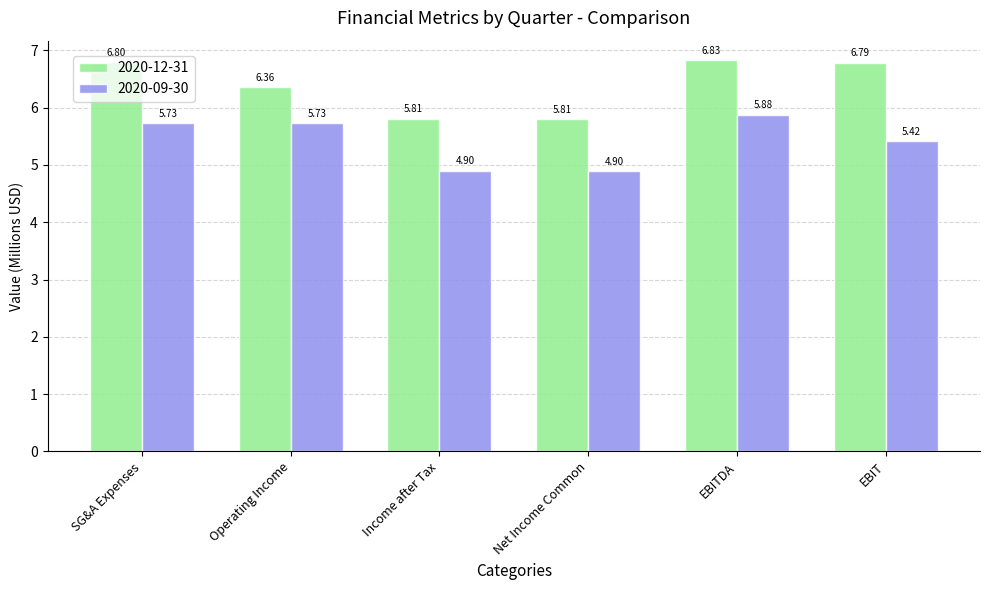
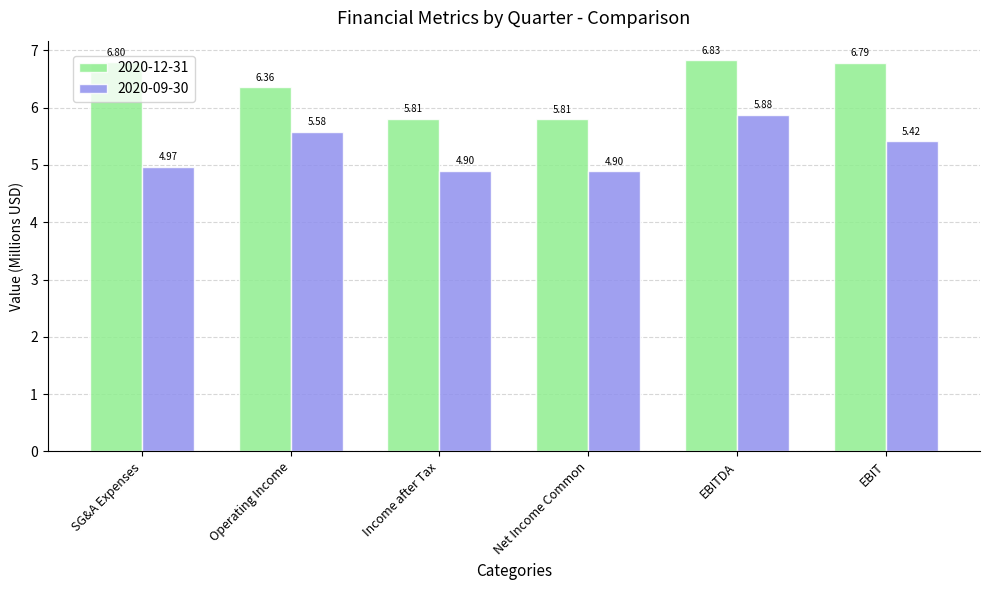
  {
    "2020-12-31": {
      "Operating Income": 6.36,
      "Income after Tax": 5.81,
      "Net Income Common": 5.81,
      "EBITDA": 6.83,
      "EBIT": 6.79
    },
    "2020-09-30": {
-     "SG&A Expenses": 5.73,
-     "Operating Income": 5.73,
+     "SG&A Expenses": 4.97,
+     "Operating Income": 5.58,
      "Income after Tax": 4.90,
      "Net Income Common": 4.90,
      "EBITDA": 5.88,
      "EBIT": 5.42
    }
  }
